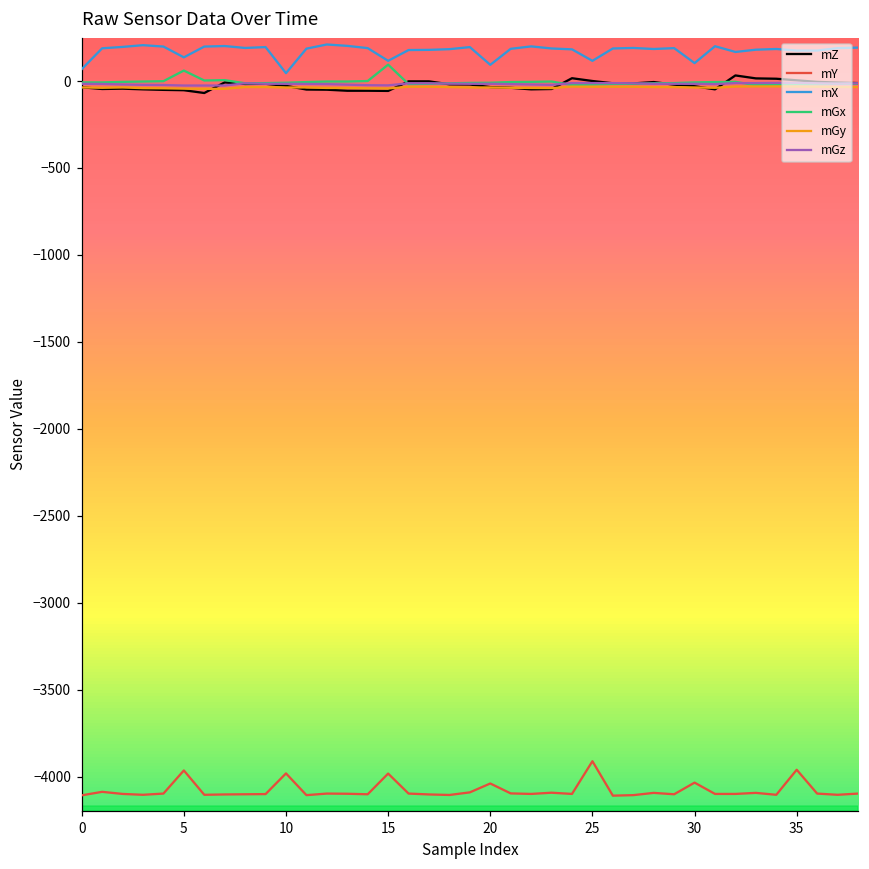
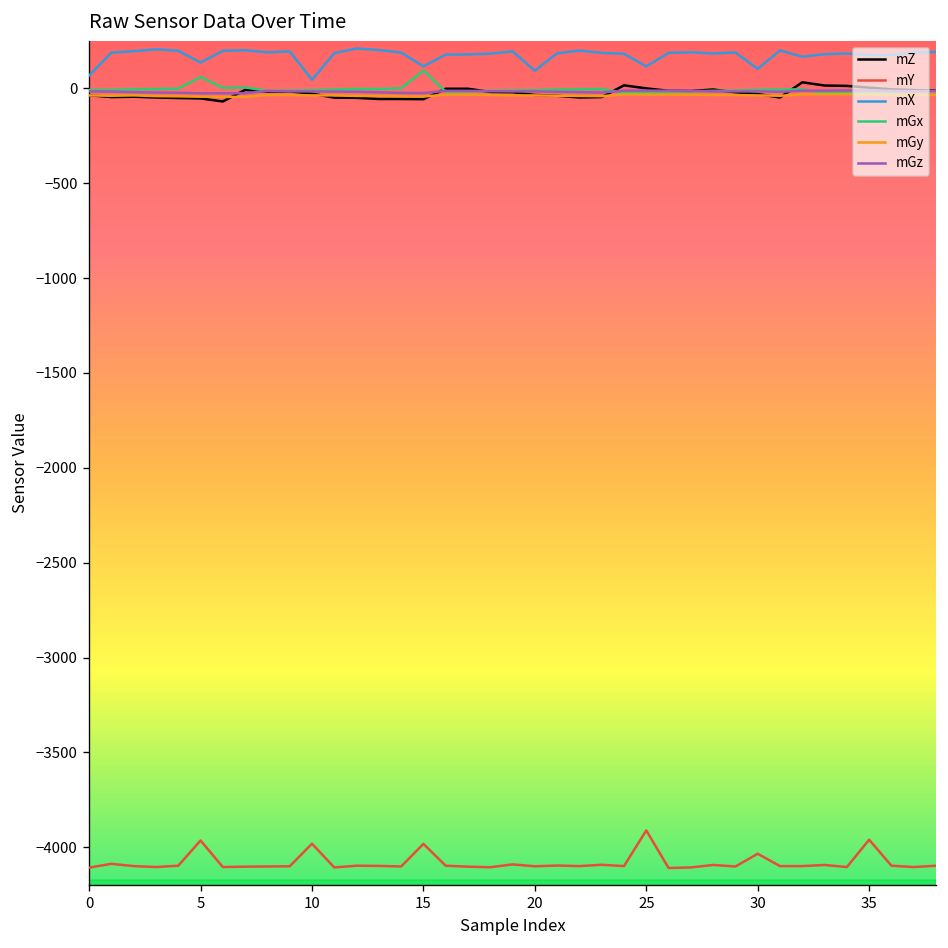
  {
    "mY": {
      "0": -4110,
      "5": -3960,
      "10": -3980,
      "15": -3980,
-     "20": -4040,
+     "20": -4100,
      "25": -3910,
      "30": -4030,
      "35": -3960
    },
    "mX": {
      "0": 70,
      "5": 140,
      "10": 50,
      "15": 120,
      "20": 90,
      "25": 120,
      "30": 100
    },
    "mGx": {
      "5": 60,
      "15": 90
    },
    "mGz": {
      "5": -30,
      "15": -30
    }
  }
